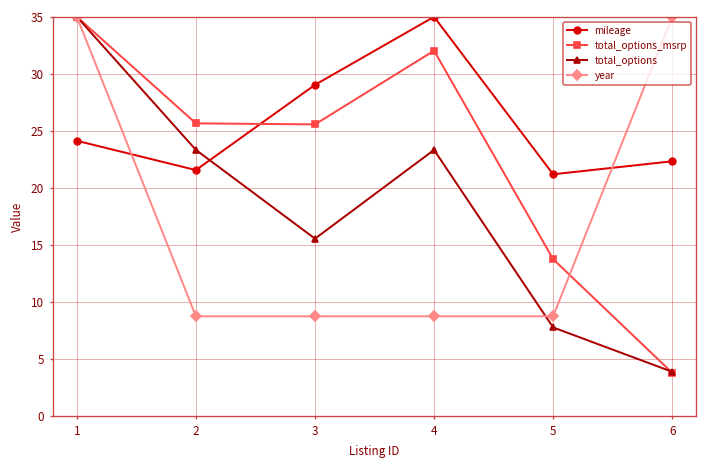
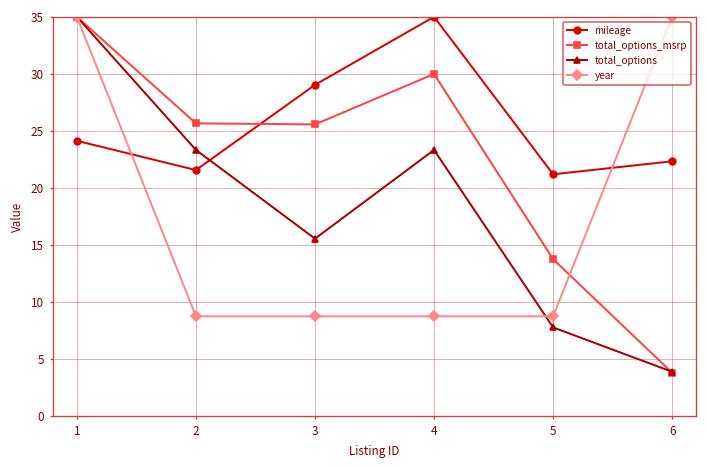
  {
    "total_options_msrp": {
      "2": 26,
      "3": 26,
-     "4": 32,
+     "4": 30,
      "5": 14
    },
    "year": {
      "2": 9,
      "3": 9,
      "4": 9,
      "5": 9,
      "6": 35
    }
  }
